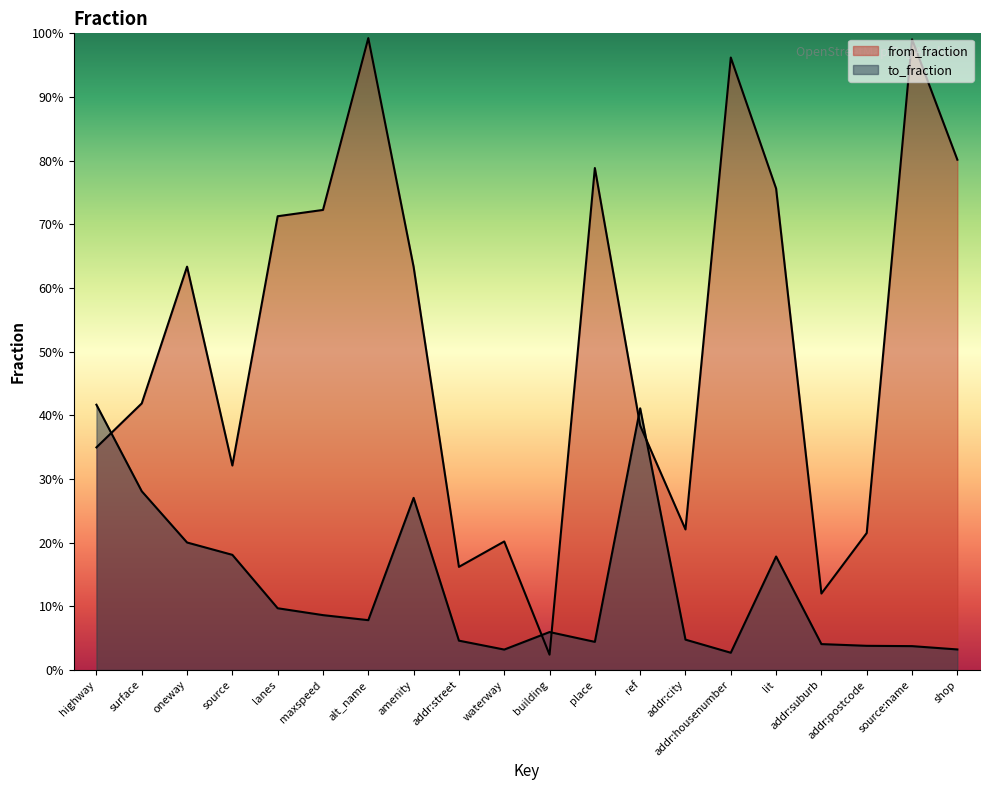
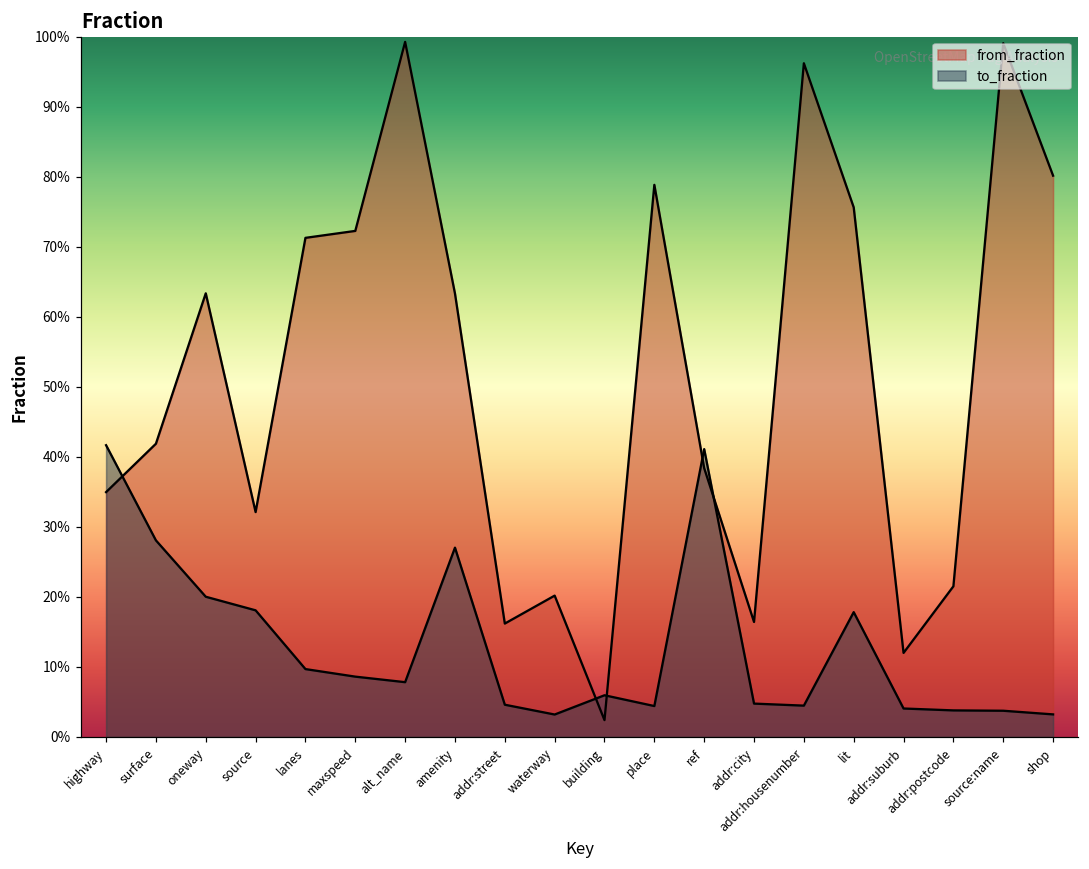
  {
    "from_fraction": {
      "highway": "35%",
      "surface": "42%",
      "oneway": "63%",
      "source": "32%",
      "lanes": "71%",
      "maxspeed": "72%",
      "alt_name": "99%",
      "amenity": "63%",
      "addr:street": "16%",
      "waterway": "20%",
      "building": "2%",
      "place": "79%",
      "ref": "38%",
-     "addr:city": "22%",
+     "addr:city": "16%",
      "addr:housenumber": "96%",
      "lit": "76%",
      "addr:suburb": "12%",
      "addr:postcode": "22%",
      "source:name": "99%",
      "shop": "80%"
    },
    "to_fraction": {
      "highway": "42%",
      "surface": "28%",
      "oneway": "20%",
      "source": "18%",
      "lanes": "10%",
      "maxspeed": "9%",
      "alt_name": "8%",
      "amenity": "27%",
      "addr:street": "5%",
      "waterway": "3%",
      "building": "6%",
      "place": "4%",
      "ref": "41%",
      "addr:city": "5%",
-     "addr:housenumber": "3%",
+     "addr:housenumber": "4%",
      "lit": "18%",
      "addr:suburb": "4%",
      "addr:postcode": "4%",
      "source:name": "4%",
      "shop": "3%"
    }
  }
